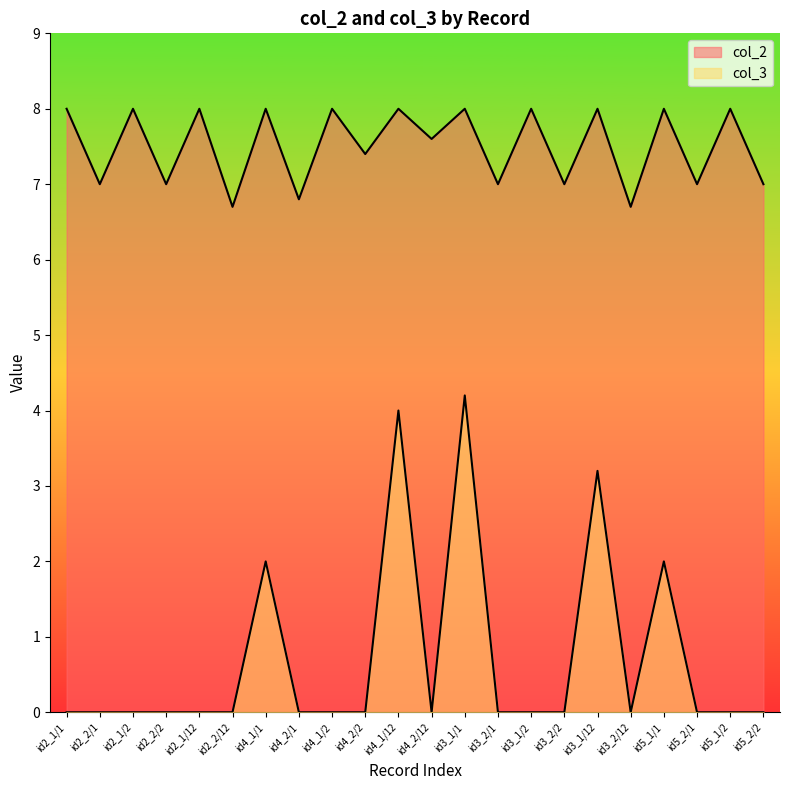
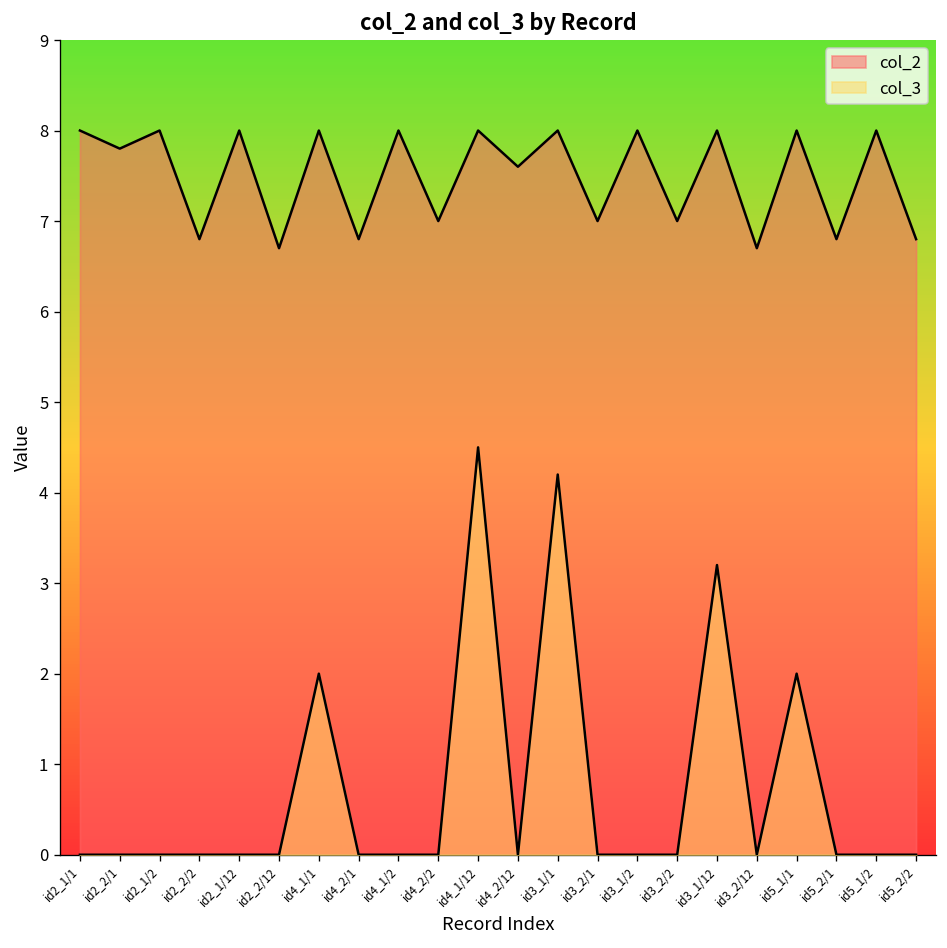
  {
    "col_2": {
      "id2_1/1": 8.0,
-     "id2_2/1": 7.0,
+     "id2_2/1": 7.8,
      "id2_1/2": 8.0,
-     "id2_2/2": 7.0,
+     "id2_2/2": 6.8,
      "id2_1/12": 8.0,
      "id2_2/12": 6.7,
      "id4_1/1": 8.0,
      "id4_2/1": 6.8,
      "id4_1/2": 8.0,
-     "id4_2/2": 7.4,
+     "id4_2/2": 7.0,
      "id4_1/12": 8.0,
      "id4_2/12": 7.6,
      "id3_1/1": 8.0,
      "id3_2/1": 7.0,
      "id3_1/2": 8.0,
      "id3_2/2": 7.0,
      "id3_1/12": 8.0,
      "id3_2/12": 6.7,
      "id5_1/1": 8.0,
-     "id5_2/1": 7.0,
+     "id5_2/1": 6.8,
      "id5_1/2": 8.0,
-     "id5_2/2": 7.0
+     "id5_2/2": 6.8
    },
    "col_3": {
      "id2_1/1": 0.0,
      "id2_2/1": 0.0,
      "id2_1/2": 0.0,
      "id2_2/2": 0.0,
      "id2_1/12": 0.0,
      "id2_2/12": 0.0,
      "id4_1/1": 2.0,
      "id4_2/1": 0.0,
      "id4_1/2": 0.0,
      "id4_2/2": 0.0,
-     "id4_1/12": 4.0,
+     "id4_1/12": 4.5,
      "id4_2/12": 0.0,
      "id3_1/1": 4.2,
      "id3_2/1": 0.0,
      "id3_1/2": 0.0,
      "id3_2/2": 0.0,
      "id3_1/12": 3.2,
      "id3_2/12": 0.0,
      "id5_1/1": 2.0,
      "id5_2/1": 0.0,
      "id5_1/2": 0.0,
      "id5_2/2": 0.0
    }
  }
